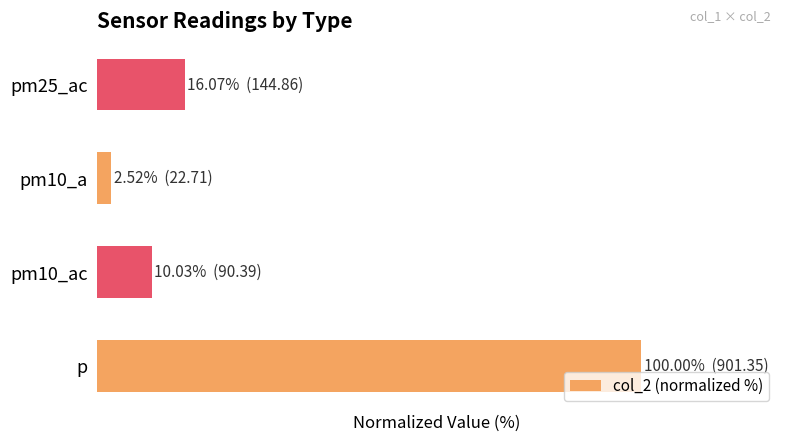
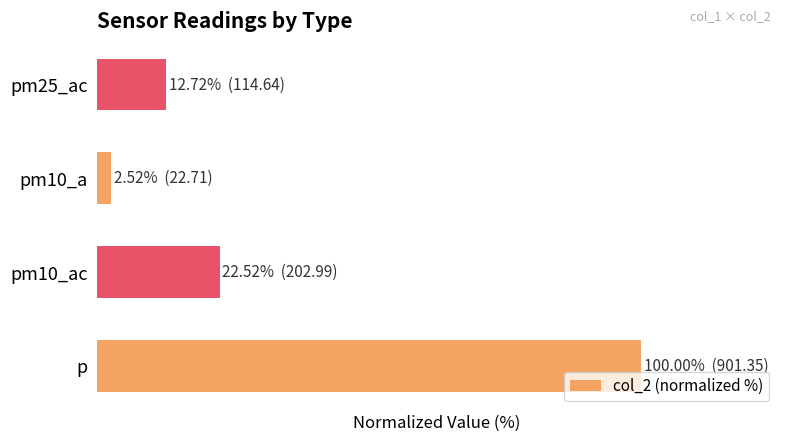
  {
-   "pm25_ac": "16.07% (144.86)",
+   "pm25_ac": "12.72% (114.64)",
    "pm10_a": "2.52%",
-   "pm10_ac": "10.03% (90.39)"
+   "pm10_ac": "22.52% (202.99)"
  }
